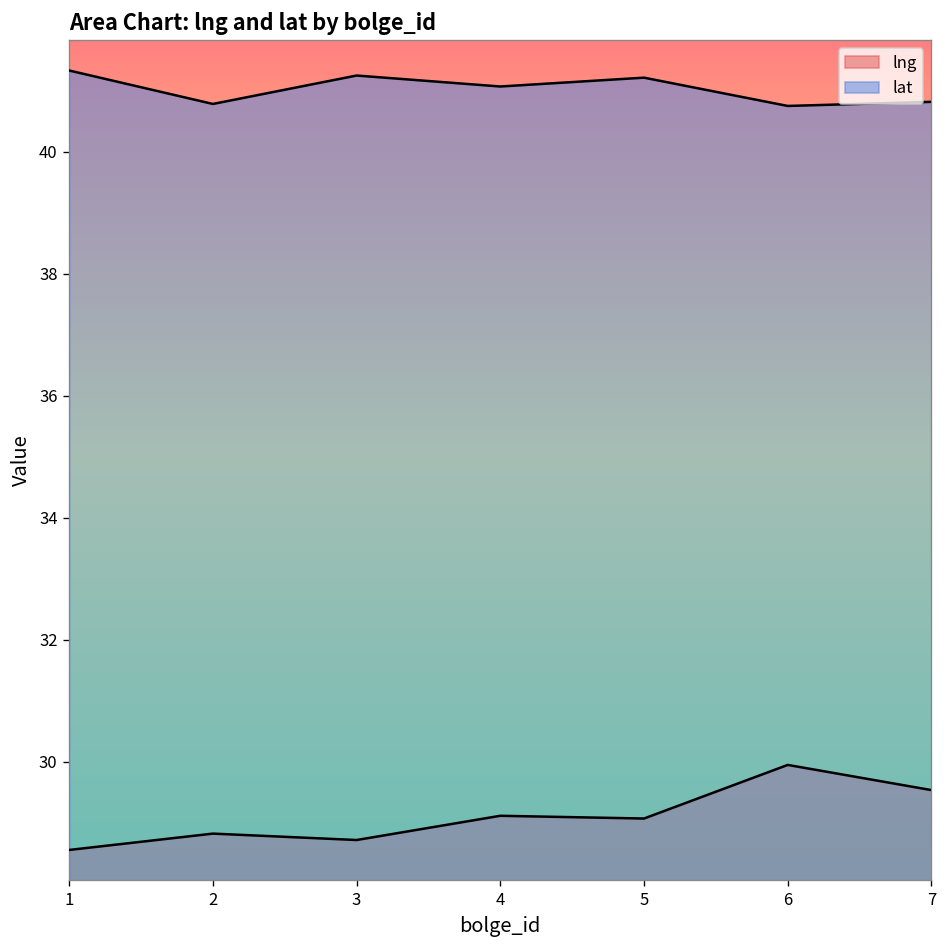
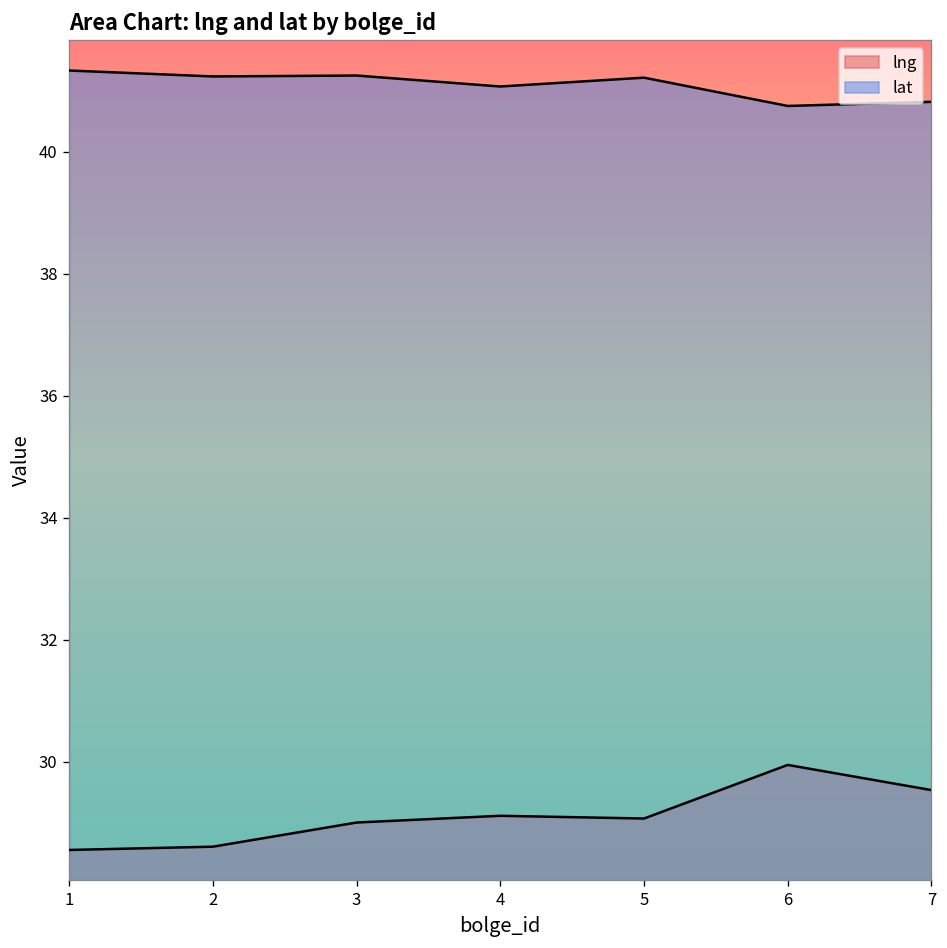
  {
    "lng": {
      "1": 28.6,
-     "2": 28.8,
-     "3": 28.7,
+     "2": 28.6,
+     "3": 29.0,
      "4": 29.1,
      "5": 29.1,
      "6": 30.0,
      "7": 29.5
    },
    "lat": {
      "1": 41.3,
-     "2": 40.8,
+     "2": 41.2,
      "3": 41.2,
      "4": 41.1,
      "5": 41.2,
      "6": 40.8,
      "7": 40.8
    }
  }
